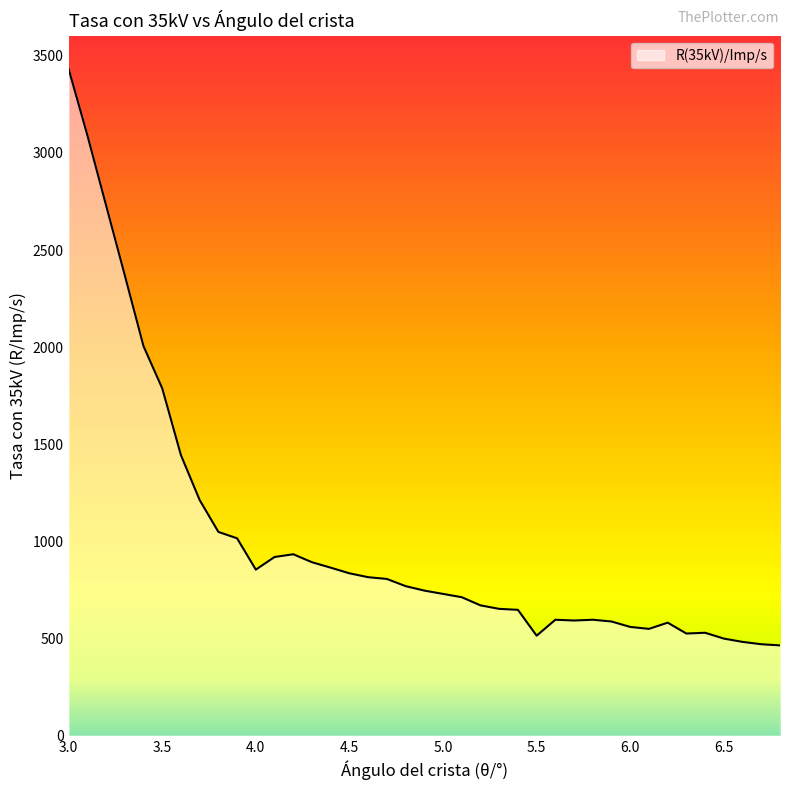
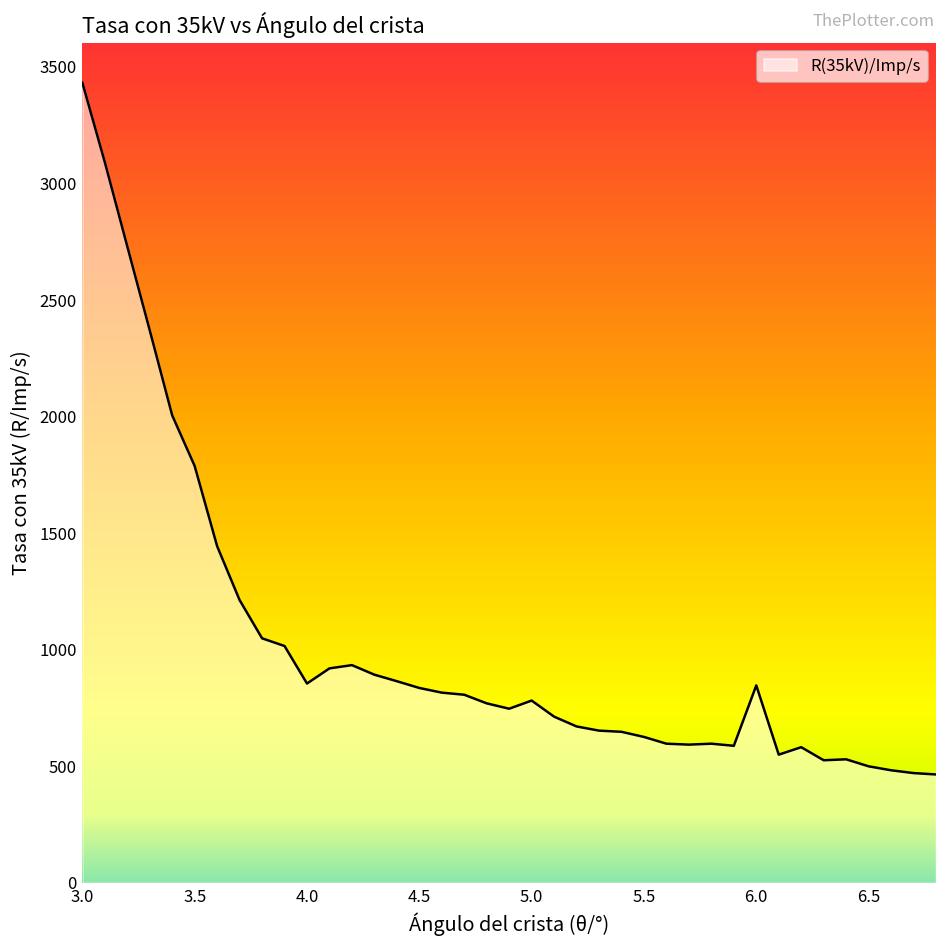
  {
    "3.0": 3430,
    "3.5": 1790,
    "4.0": 860,
    "4.5": 840,
-   "5.0": 730,
-   "5.5": 520,
-   "6.0": 560,
+   "5.0": 780,
+   "5.5": 630,
+   "6.0": 850,
    "6.5": 500
  }
